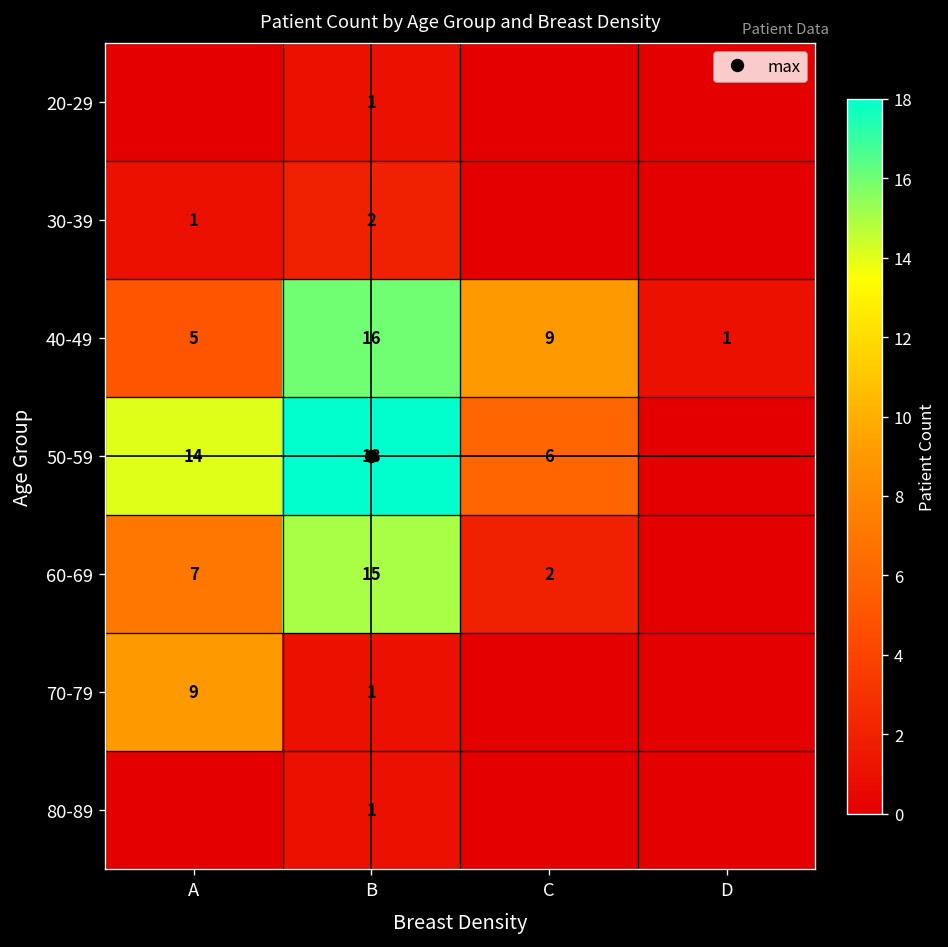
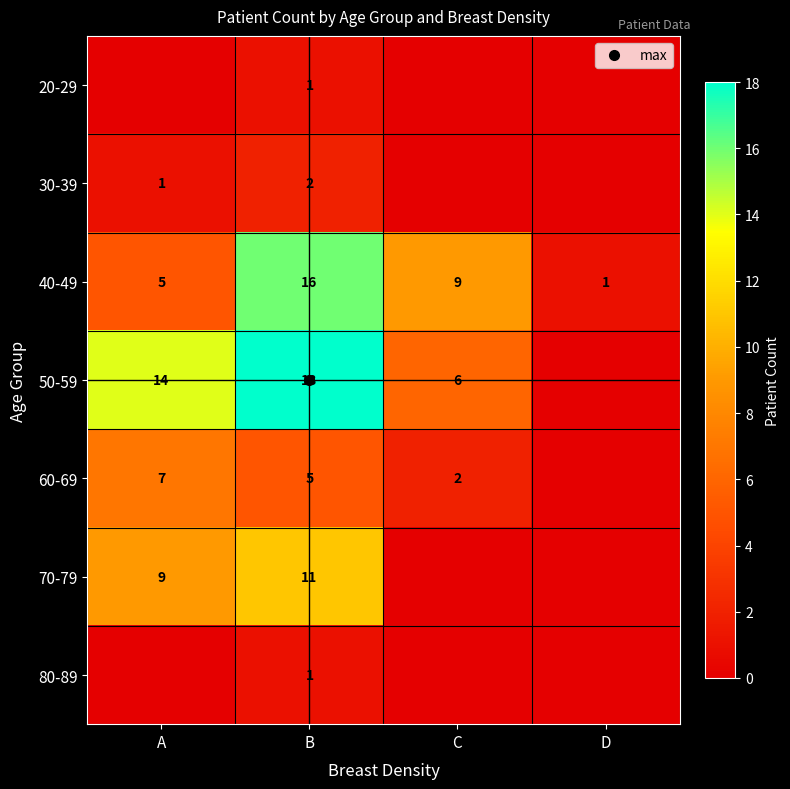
  {
    "20-29": {
      "B": 1
    },
    "30-39": {
      "A": 1,
      "B": 2
    },
    "40-49": {
      "A": 5,
      "B": 16,
      "C": 9,
      "D": 1
    },
    "50-59": {
      "A": 14,
      "C": 6
    },
    "60-69": {
      "A": 7,
-     "B": 15,
+     "B": 5,
      "C": 2
    },
    "70-79": {
      "A": 9,
-     "B": 1
+     "B": 11
    },
    "80-89": {
      "B": 1
    }
  }
